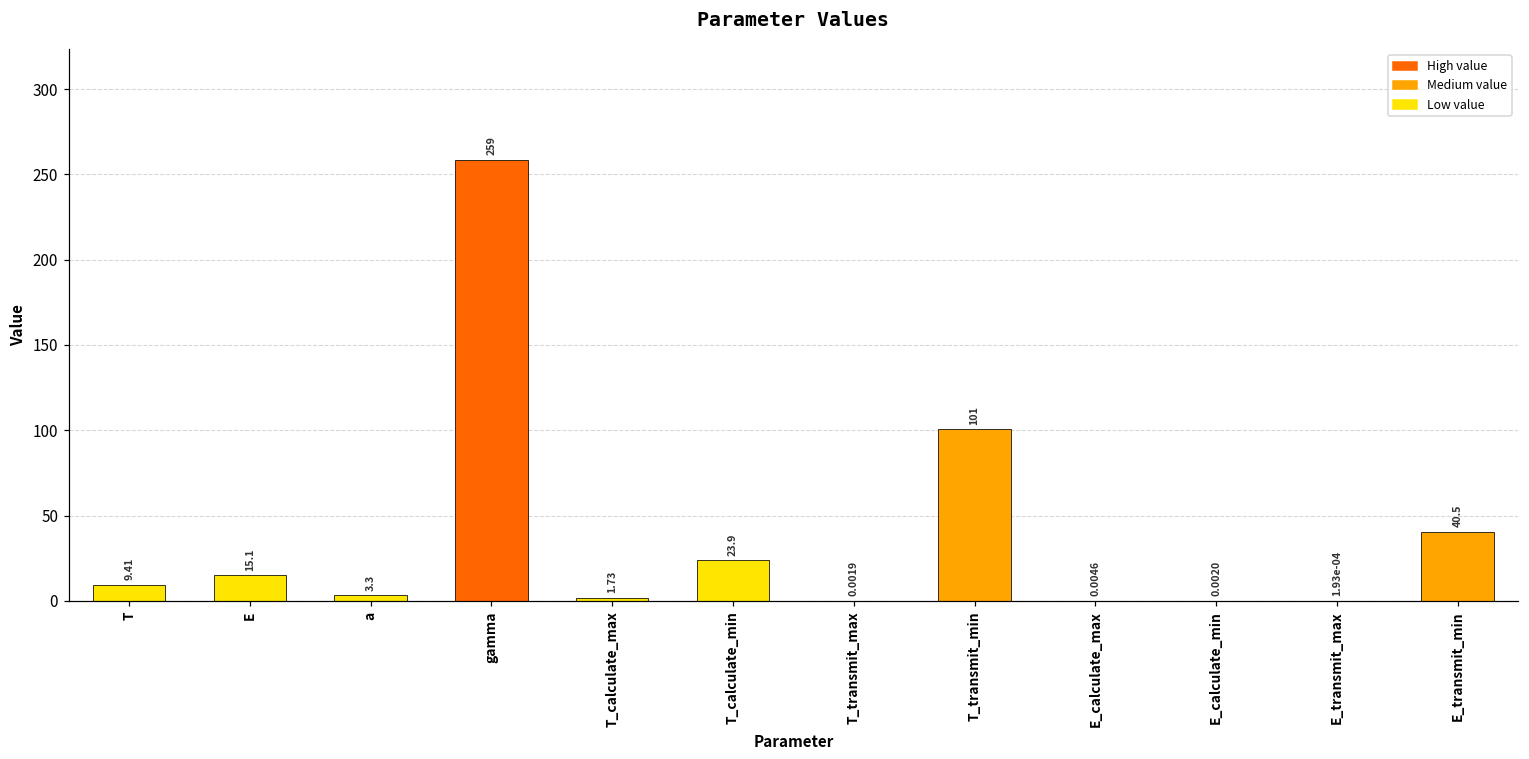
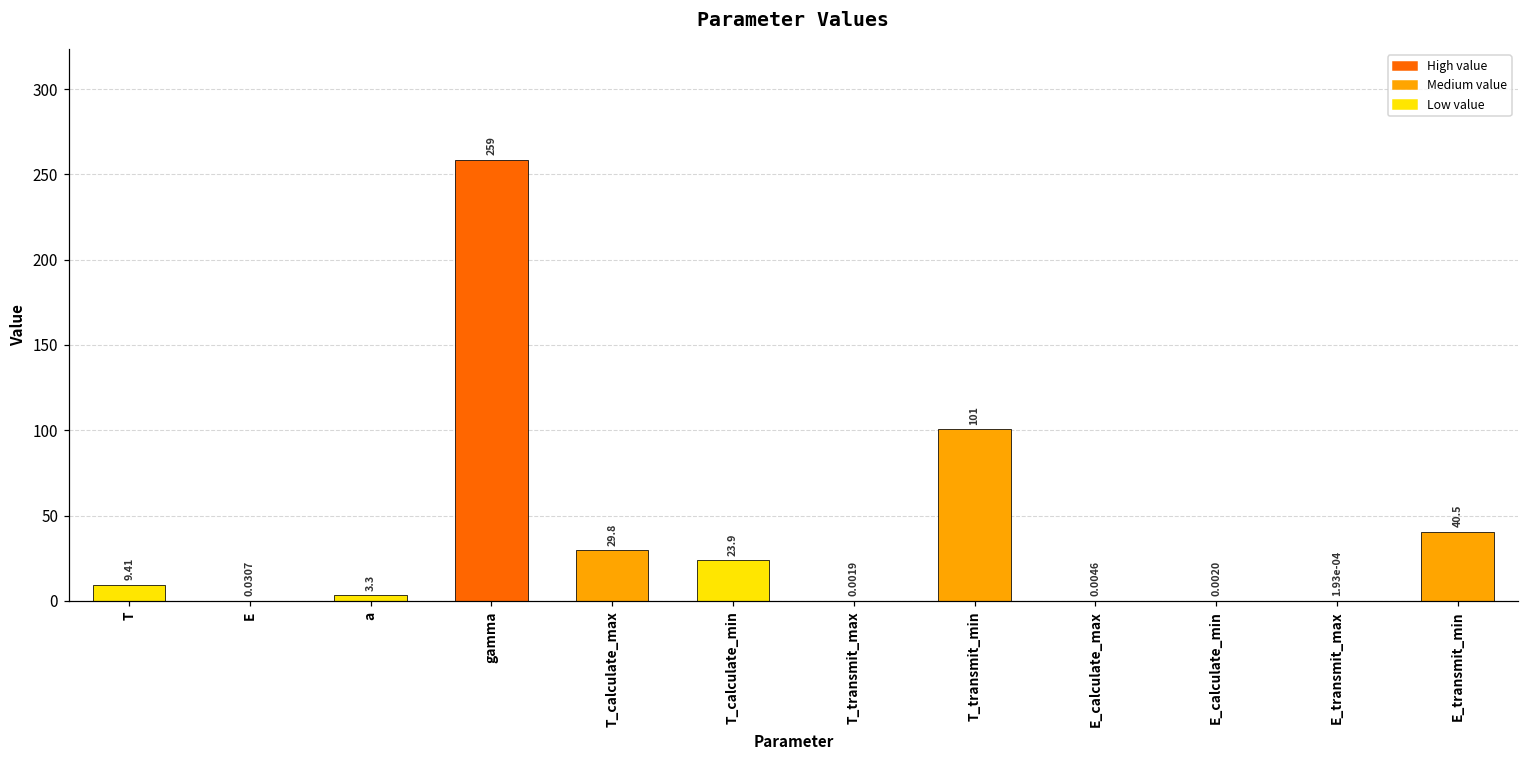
  {
    "T": "9.41",
-   "E": "15.1",
+   "E": "0.0307",
    "a": "3.3",
    "gamma": "259",
-   "T_calculate_max": "1.73",
+   "T_calculate_max": "29.8",
    "T_calculate_min": "23.9",
    "T_transmit_max": "0.0019",
    "T_transmit_min": "101",
    "E_calculate_max": "0.0046",
    "E_calculate_min": "0.0020",
    "E_transmit_max": "1.93e-04",
    "E_transmit_min": "40.5"
  }
